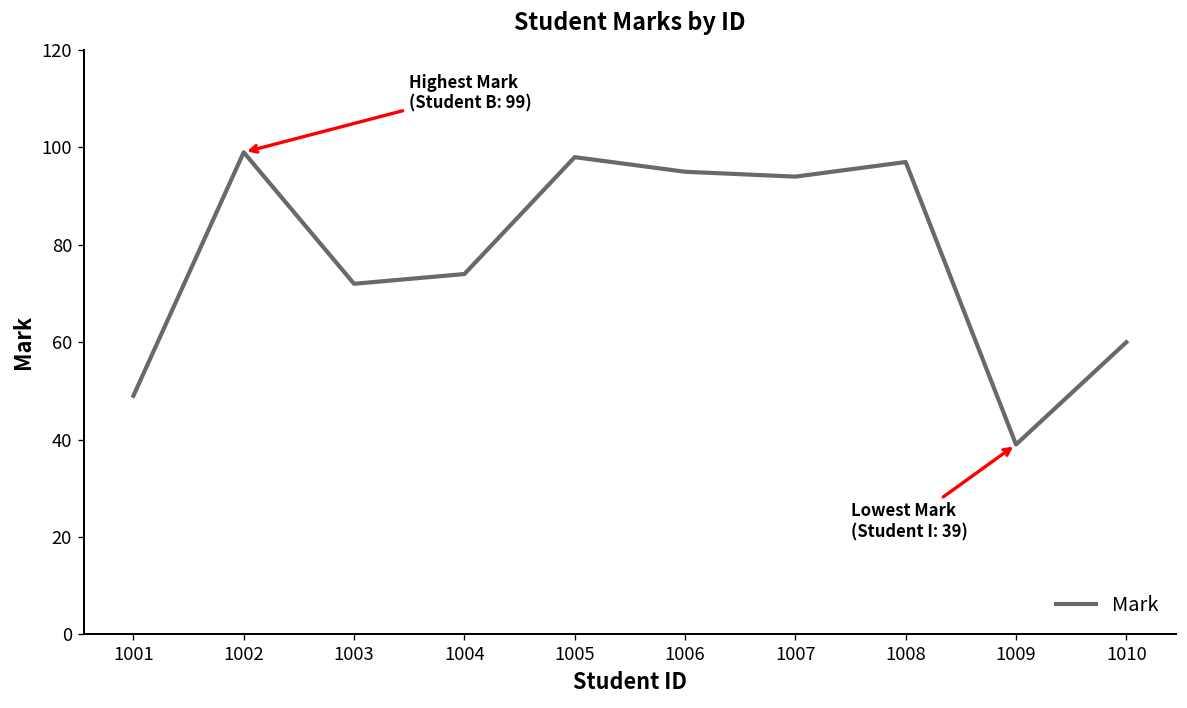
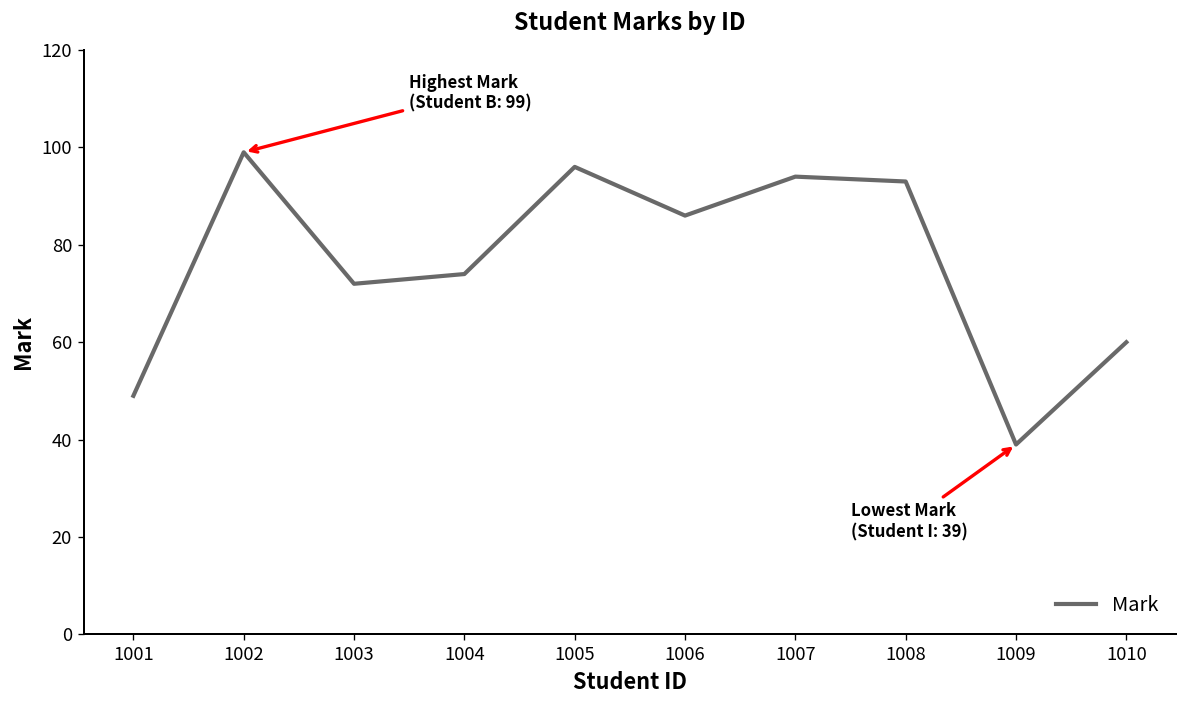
  {
    "1001": 49,
    "1003": 72,
    "1004": 74,
-   "1005": 98,
-   "1006": 95,
+   "1005": 96,
+   "1006": 86,
    "1007": 94,
-   "1008": 97,
+   "1008": 93,
    "1010": 60
  }
